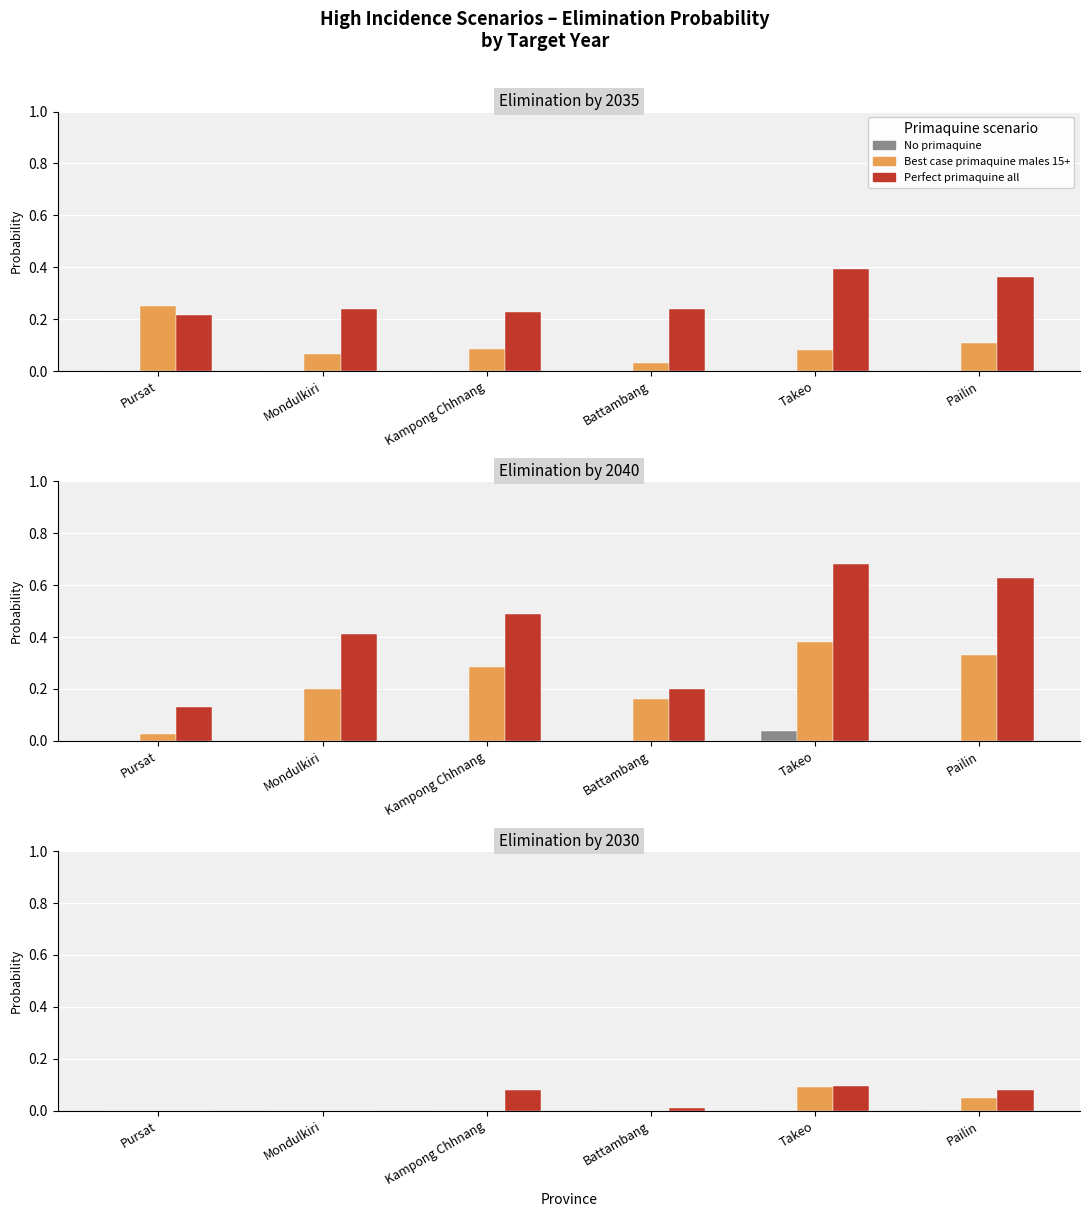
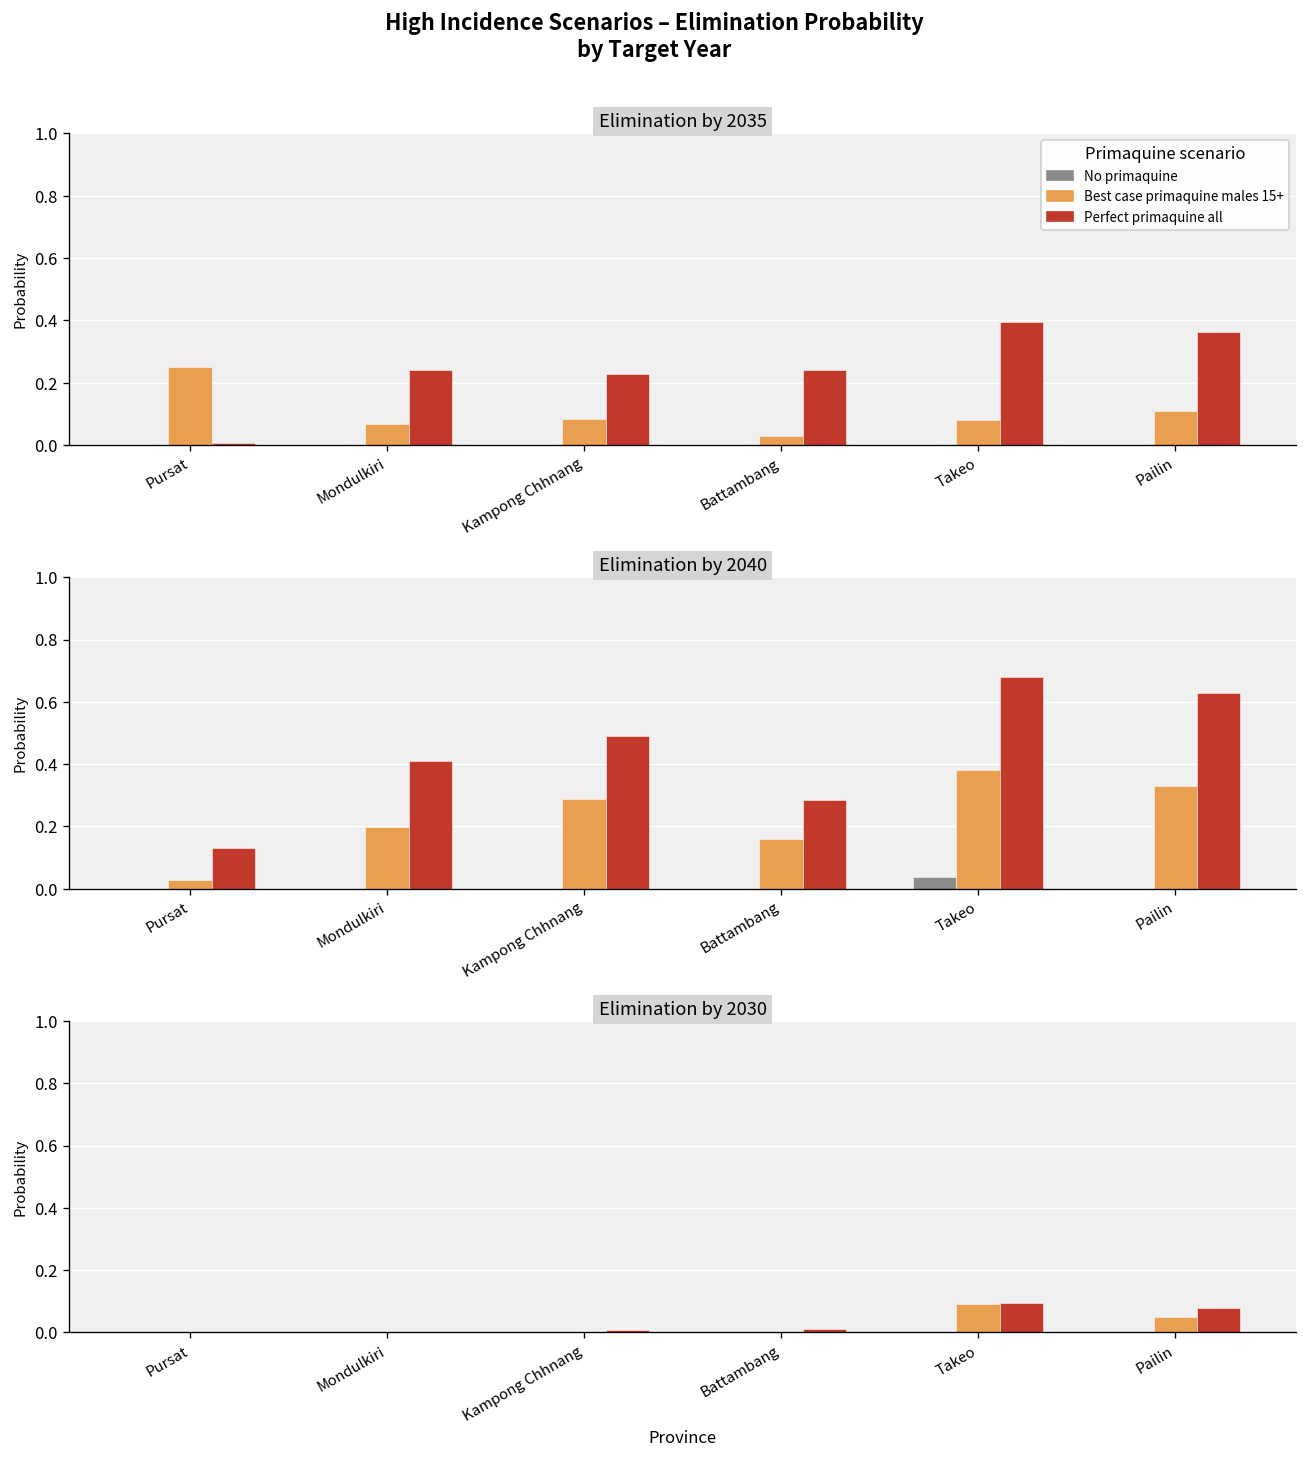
  {
    "Elimination by 2035": {
      "No primaquine": {
        "Pursat": 0.00,
        "Mondulkiri": 0.00,
        "Kampong Chhnang": 0.00,
        "Battambang": 0.00,
        "Takeo": 0.00,
        "Pailin": 0.00
      },
      "Best case primaquine males 15+": {
        "Pursat": 0.25,
        "Mondulkiri": 0.07,
        "Kampong Chhnang": 0.08,
        "Battambang": 0.03,
        "Takeo": 0.08,
        "Pailin": 0.11
      },
      "Perfect primaquine all": {
-       "Pursat": 0.22,
+       "Pursat": 0.01,
        "Mondulkiri": 0.24,
        "Kampong Chhnang": 0.23,
        "Battambang": 0.24,
        "Takeo": 0.39,
        "Pailin": 0.36
      }
    },
    "Elimination by 2040": {
      "No primaquine": {
        "Pursat": 0.00,
        "Mondulkiri": 0.00,
        "Kampong Chhnang": 0.00,
        "Battambang": 0.00,
        "Takeo": 0.04,
        "Pailin": 0.00
      },
      "Best case primaquine males 15+": {
        "Pursat": 0.03,
        "Mondulkiri": 0.20,
        "Kampong Chhnang": 0.29,
        "Battambang": 0.16,
        "Takeo": 0.38,
        "Pailin": 0.33
      },
      "Perfect primaquine all": {
        "Pursat": 0.13,
        "Mondulkiri": 0.41,
        "Kampong Chhnang": 0.49,
-       "Battambang": 0.20,
+       "Battambang": 0.28,
        "Takeo": 0.68,
        "Pailin": 0.63
      }
    },
    "Elimination by 2030": {
      "No primaquine": {
        "Pursat": 0.00,
        "Mondulkiri": 0.00,
        "Kampong Chhnang": 0.00,
        "Battambang": 0.00,
        "Takeo": 0.00,
        "Pailin": 0.00
      },
      "Best case primaquine males 15+": {
        "Pursat": 0.00,
        "Mondulkiri": 0.00,
        "Kampong Chhnang": 0.00,
        "Battambang": 0.00,
        "Takeo": 0.09,
        "Pailin": 0.05
      },
      "Perfect primaquine all": {
        "Pursat": 0.00,
        "Mondulkiri": 0.00,
-       "Kampong Chhnang": 0.08,
+       "Kampong Chhnang": 0.01,
        "Battambang": 0.01,
        "Takeo": 0.09,
        "Pailin": 0.08
      }
    }
  }
